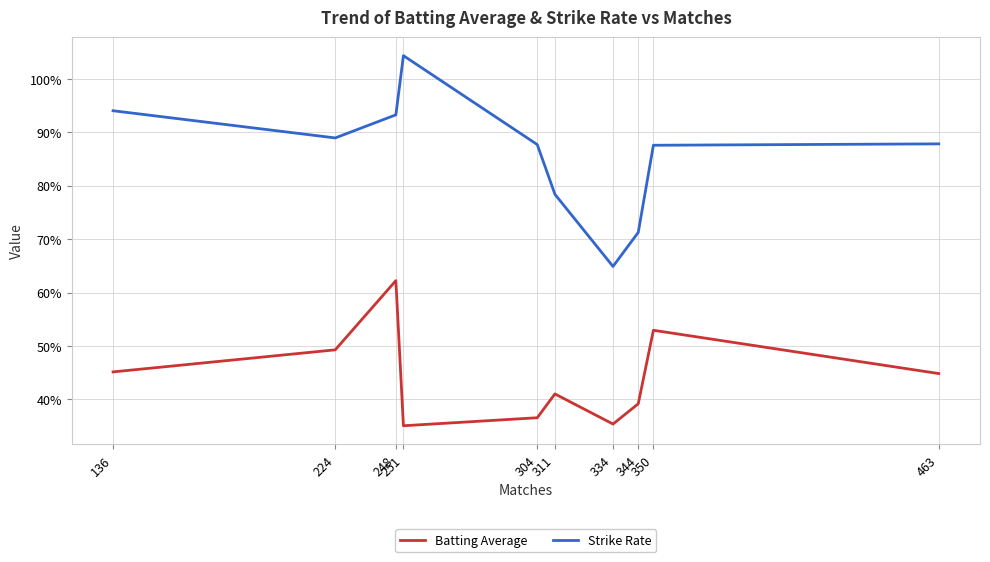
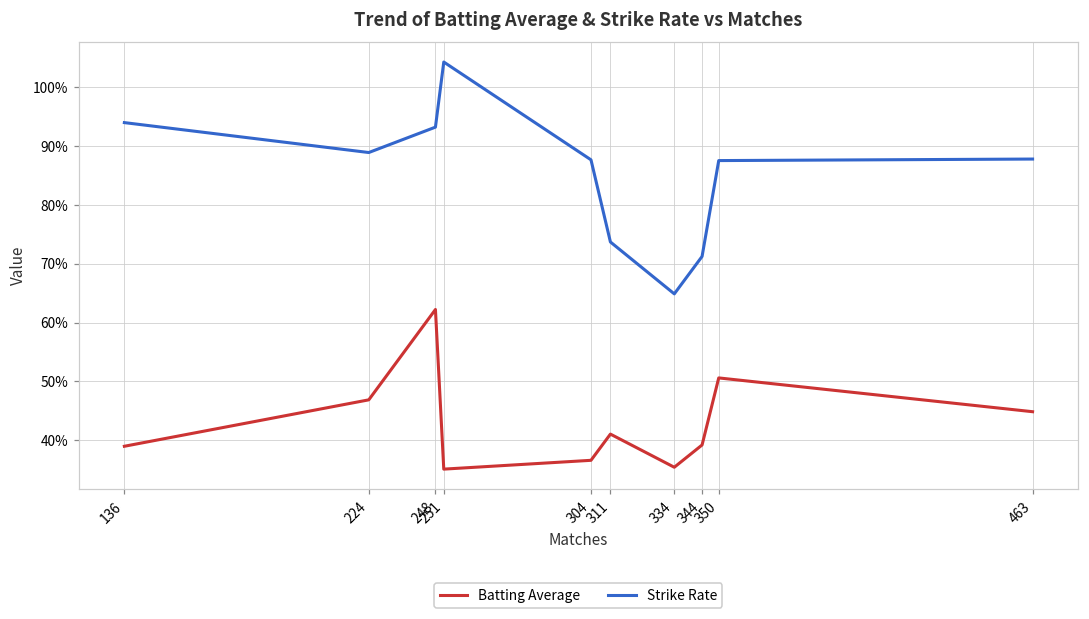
  {
    "Batting Average": {
-     "136": "45%",
-     "224": "49%",
+     "136": "39%",
+     "224": "47%",
      "248": "62%",
      "251": "35%",
      "304": "37%",
      "311": "41%",
      "334": "35%",
      "344": "39%",
-     "350": "53%",
+     "350": "51%",
      "463": "45%"
    },
    "Strike Rate": {
      "136": "94%",
      "224": "89%",
      "248": "93%",
      "251": "104%",
      "304": "88%",
-     "311": "78%",
+     "311": "74%",
      "334": "65%",
      "344": "71%",
      "350": "88%",
      "463": "88%"
    }
  }
